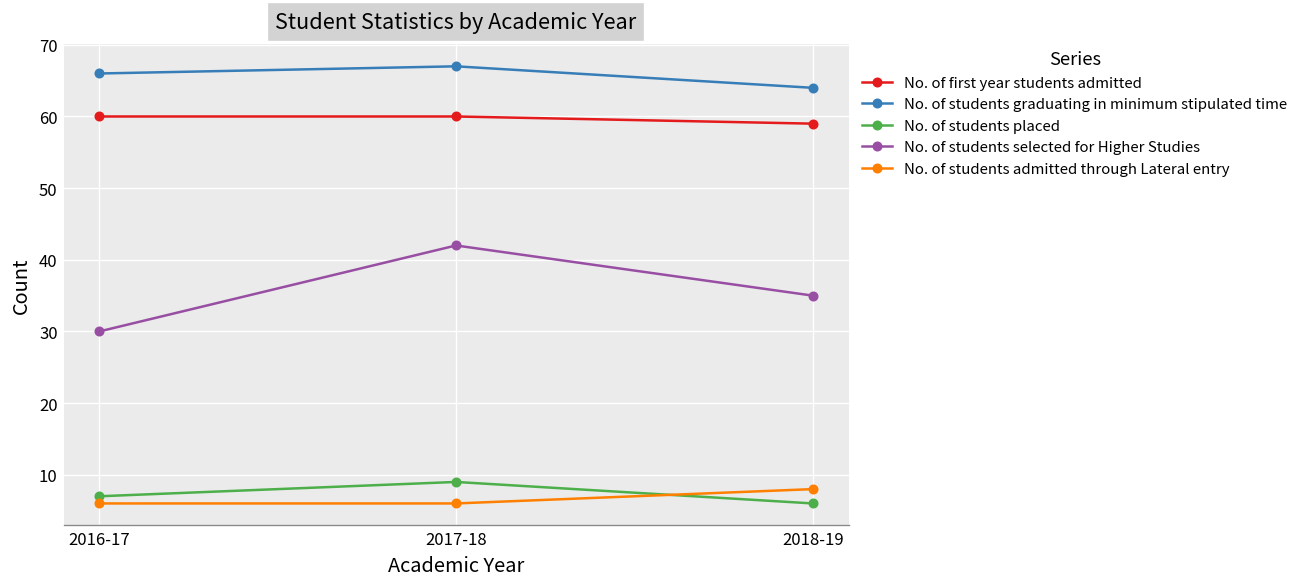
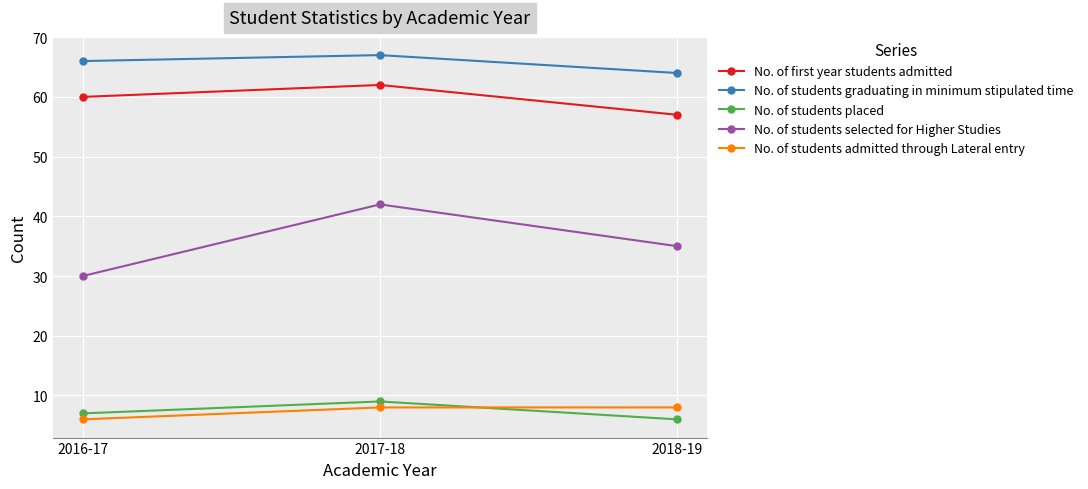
  {
    "No. of first year students admitted": {
      "2016-17": 60,
-     "2017-18": 60,
-     "2018-19": 59
+     "2017-18": 62,
+     "2018-19": 57
    },
    "No. of students graduating in minimum stipulated time": {
      "2016-17": 66,
      "2017-18": 67,
      "2018-19": 64
    },
    "No. of students placed": {
      "2016-17": 7,
      "2017-18": 9,
      "2018-19": 6
    },
    "No. of students selected for Higher Studies": {
      "2016-17": 30,
      "2017-18": 42,
      "2018-19": 35
    },
    "No. of students admitted through Lateral entry": {
      "2016-17": 6,
-     "2017-18": 6,
+     "2017-18": 8,
      "2018-19": 8
    }
  }
